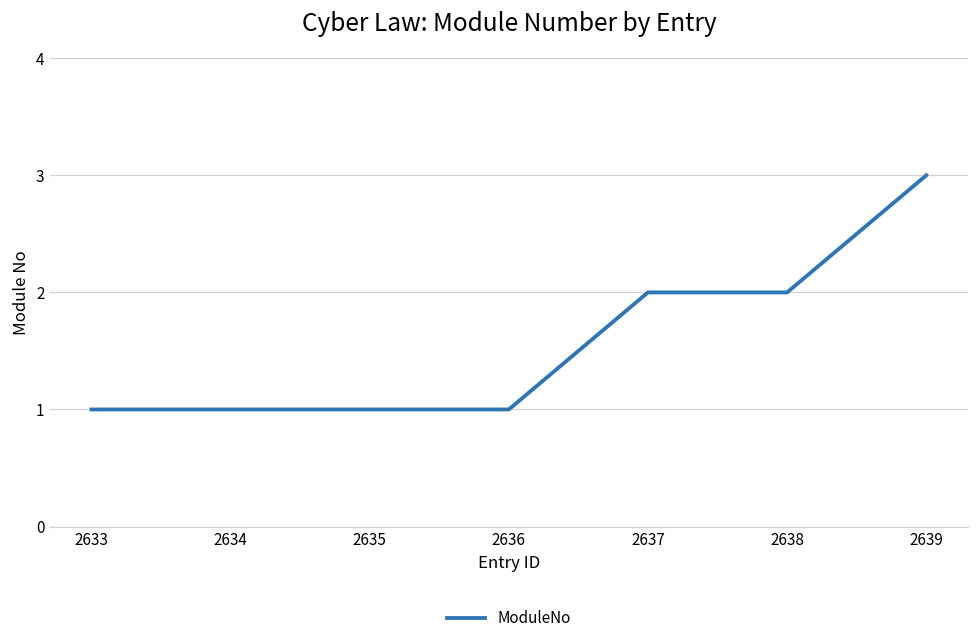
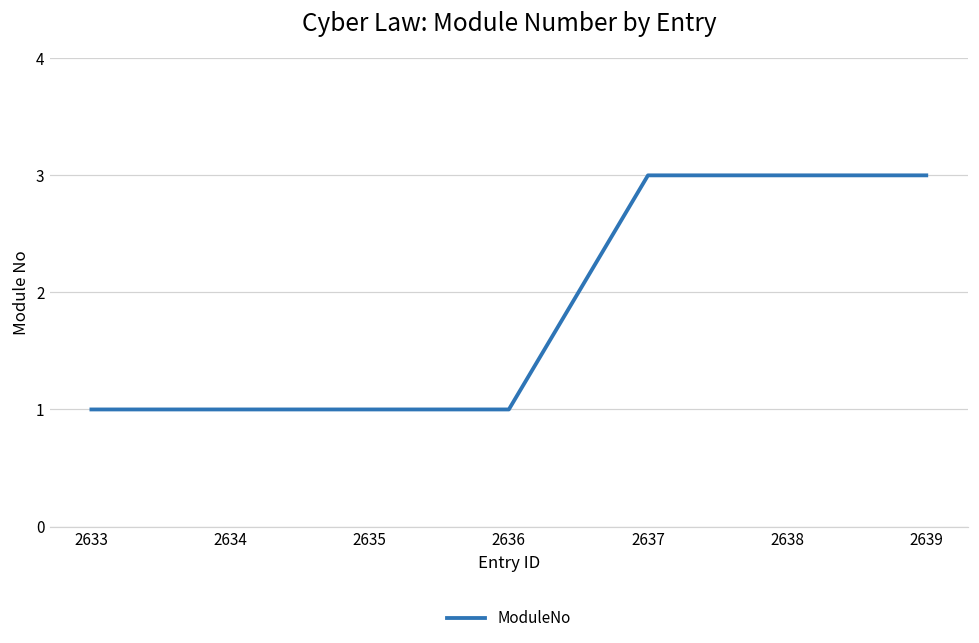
  {
    "2633": 1,
    "2634": 1,
    "2635": 1,
    "2636": 1,
-   "2637": 2,
-   "2638": 2,
+   "2637": 3,
+   "2638": 3,
    "2639": 3
  }
